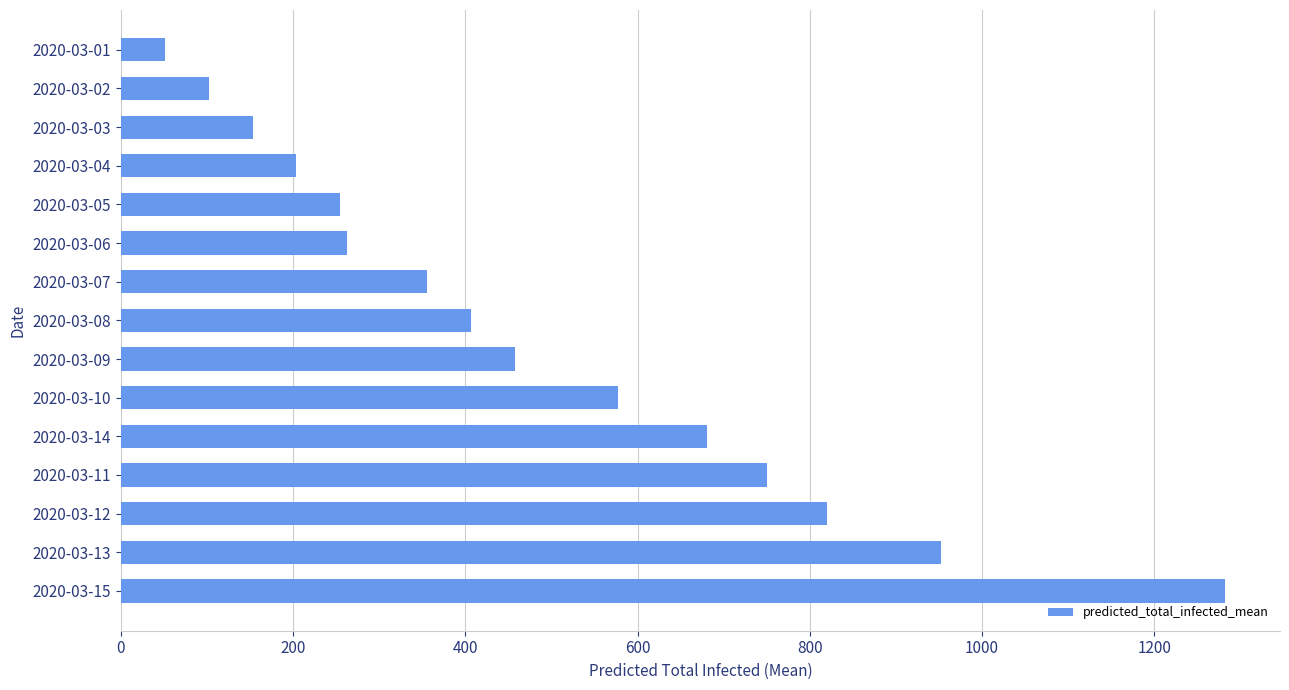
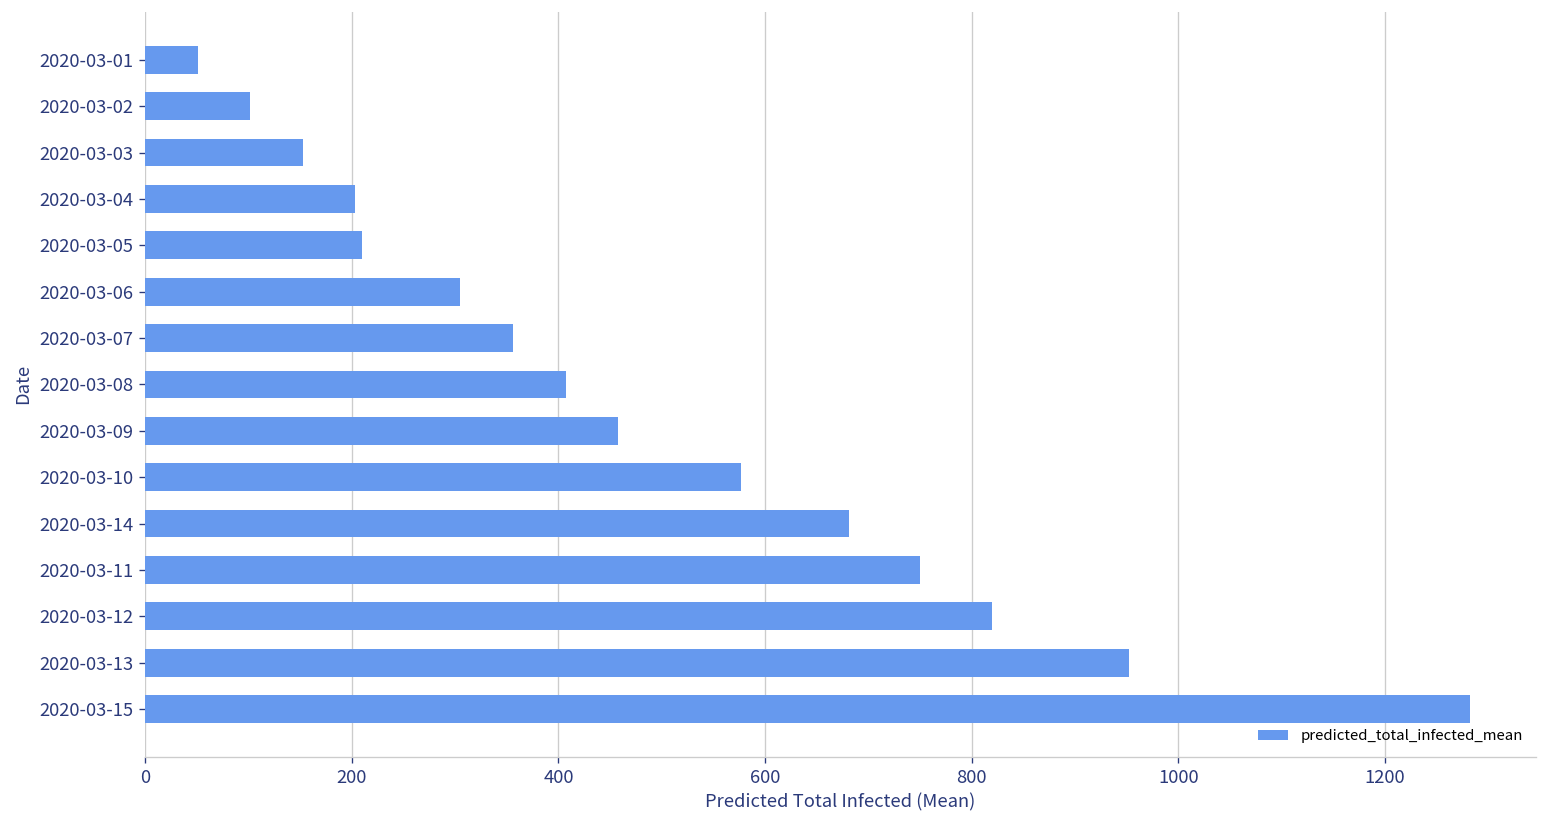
  {
    "2020-03-01": 50,
    "2020-03-02": 100,
    "2020-03-03": 150,
    "2020-03-04": 200,
-   "2020-03-05": 250,
-   "2020-03-06": 260,
+   "2020-03-05": 210,
+   "2020-03-06": 310,
    "2020-03-07": 360,
    "2020-03-08": 410,
    "2020-03-09": 460,
    "2020-03-10": 580,
    "2020-03-14": 680,
    "2020-03-11": 750,
    "2020-03-12": 820,
    "2020-03-13": 950,
    "2020-03-15": 1280
  }
